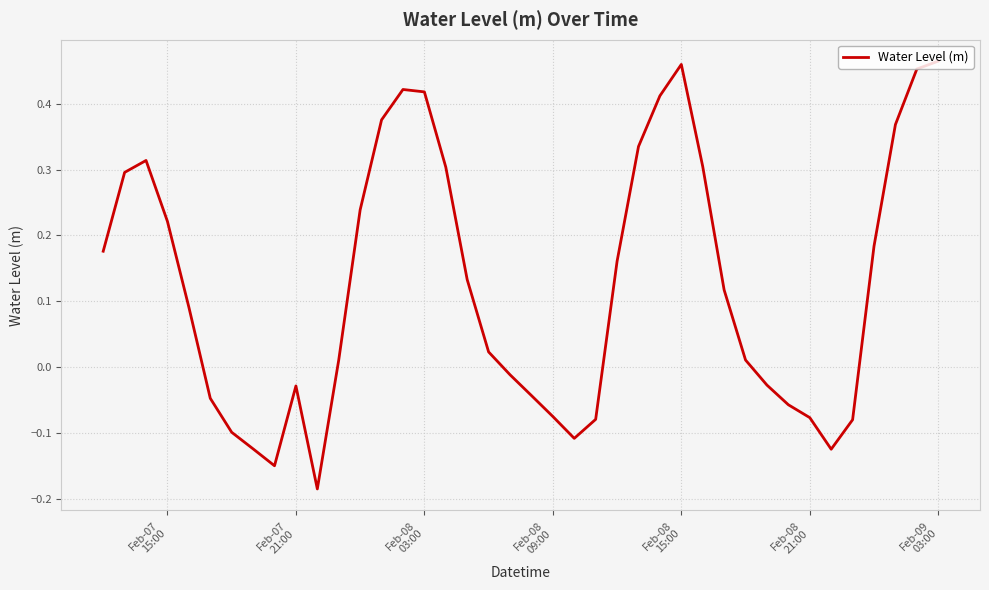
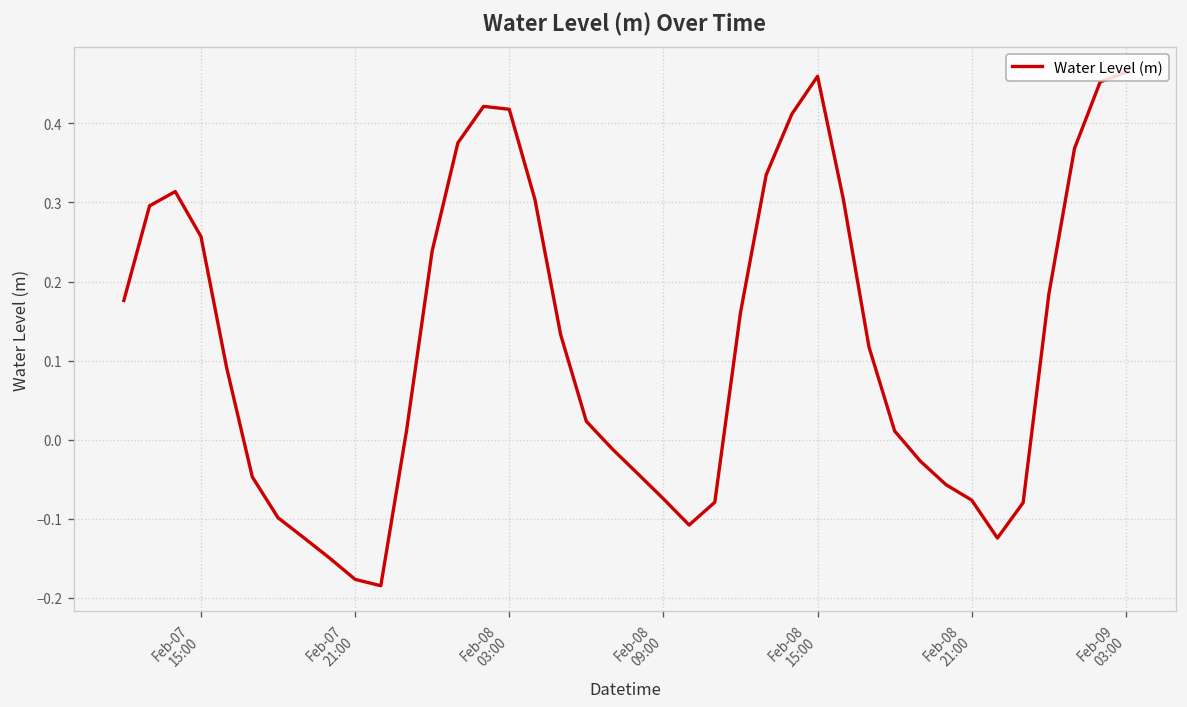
  {
-   "Feb-07 15:00": 0.22,
-   "Feb-07 21:00": -0.03,
+   "Feb-07 15:00": 0.26,
+   "Feb-07 21:00": -0.18,
    "Feb-08 03:00": 0.42,
    "Feb-08 09:00": -0.07,
    "Feb-08 15:00": 0.46,
    "Feb-08 21:00": -0.08
  }
